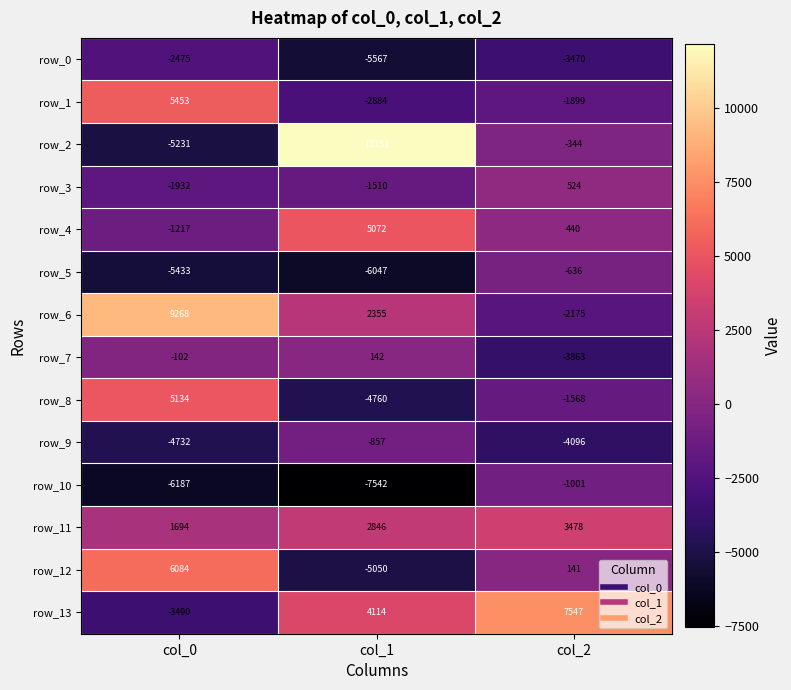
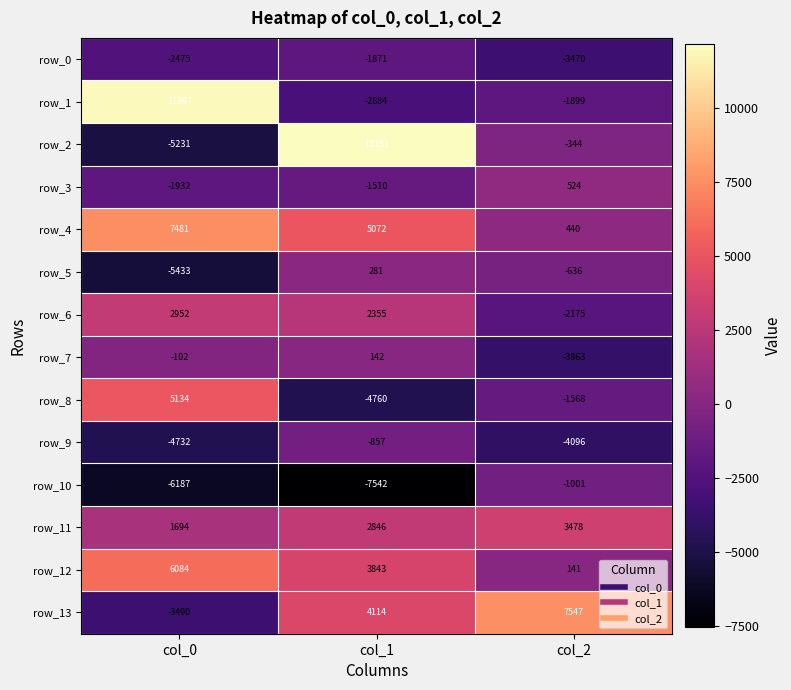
  {
    "row_0": {
      "col_0": -2475,
-     "col_1": -5567,
+     "col_1": -1871,
      "col_2": -3470
    },
    "row_1": {
-     "col_0": 5453,
+     "col_0": 11967,
      "col_1": -2884,
      "col_2": -1899
    },
    "row_2": {
      "col_0": -5231,
      "col_1": 12151,
      "col_2": -344
    },
    "row_3": {
      "col_0": -1932,
      "col_1": -1510,
      "col_2": 524
    },
    "row_4": {
-     "col_0": -1217,
+     "col_0": 7481,
      "col_1": 5072,
      "col_2": 440
    },
    "row_5": {
      "col_0": -5433,
-     "col_1": -6047,
+     "col_1": 281,
      "col_2": -636
    },
    "row_6": {
-     "col_0": 9268,
+     "col_0": 2952,
      "col_1": 2355,
      "col_2": -2175
    },
    "row_7": {
      "col_0": -102,
      "col_1": 142,
      "col_2": -3863
    },
    "row_8": {
      "col_0": 5134,
      "col_1": -4760,
      "col_2": -1568
    },
    "row_9": {
      "col_0": -4732,
      "col_1": -857,
      "col_2": -4096
    },
    "row_10": {
      "col_0": -6187,
      "col_1": -7542,
      "col_2": -1001
    },
    "row_11": {
      "col_0": 1694,
      "col_1": 2846,
      "col_2": 3478
    },
    "row_12": {
      "col_0": 6084,
-     "col_1": -5050,
+     "col_1": 3843,
      "col_2": 141
    },
    "row_13": {
      "col_0": -3490,
      "col_1": 4114,
      "col_2": 7547
    }
  }
